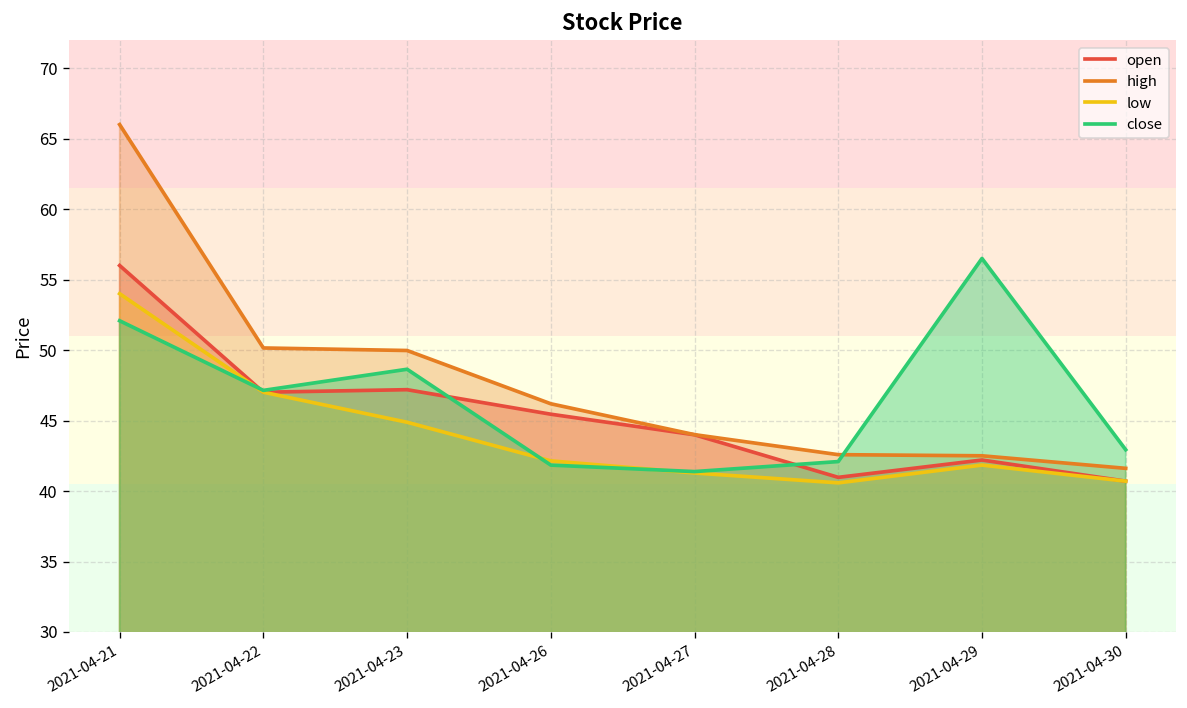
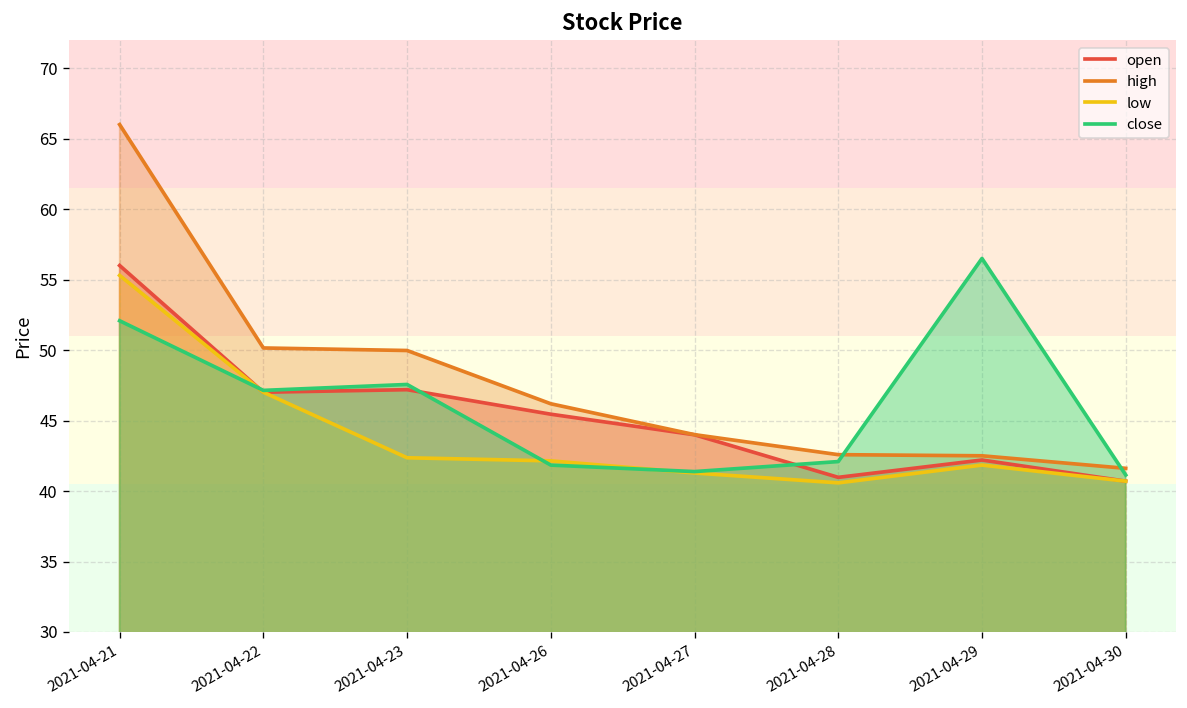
  {
    "low": {
-     "2021-04-21": 54.0,
-     "2021-04-23": 44.9,
+     "2021-04-21": 55.3,
+     "2021-04-23": 42.4,
      "2021-04-26": 42.1,
      "2021-04-28": 40.6,
      "2021-04-29": 41.8
    },
    "close": {
      "2021-04-21": 52.1,
-     "2021-04-23": 48.6,
+     "2021-04-23": 47.6,
      "2021-04-26": 41.8,
      "2021-04-28": 42.1,
      "2021-04-29": 56.5,
-     "2021-04-30": 42.9
+     "2021-04-30": 41.1
    }
  }
